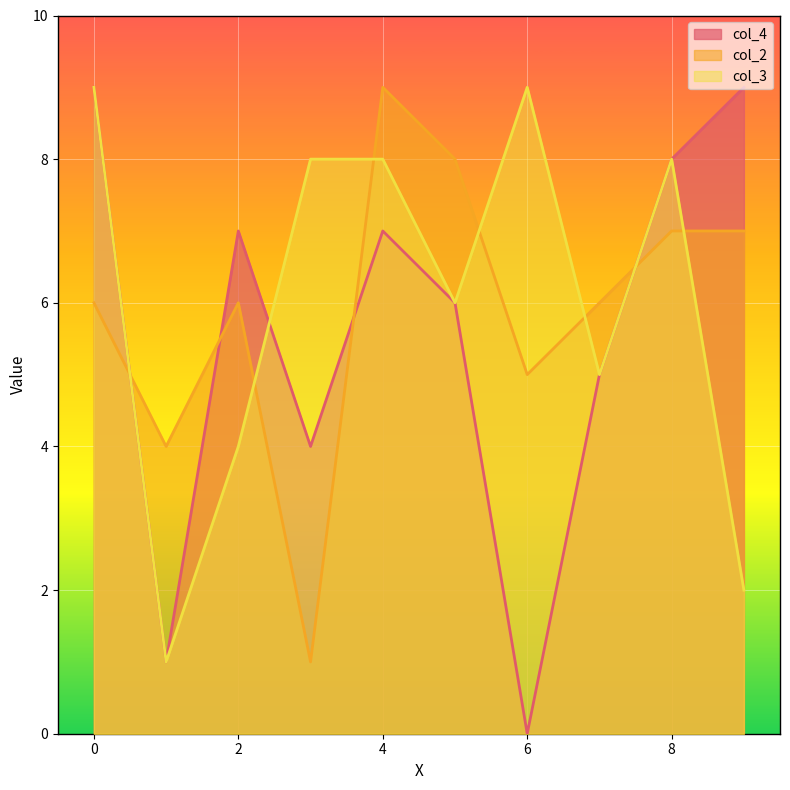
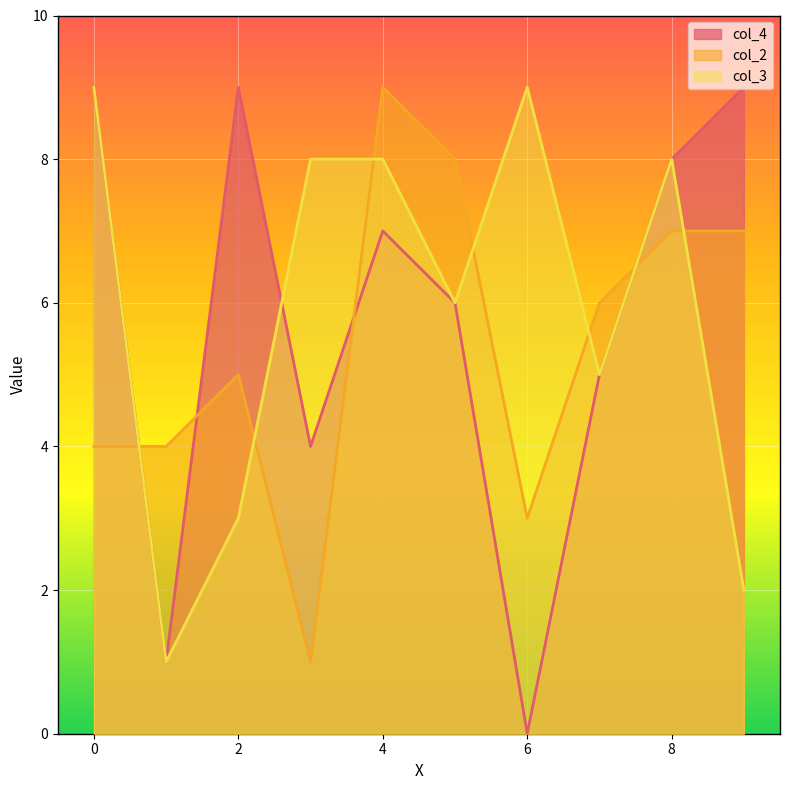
  {
    "col_4": {
-     "2": 7,
+     "2": 9,
      "4": 7,
      "6": 0
    },
    "col_2": {
-     "0": 6,
-     "2": 6,
+     "0": 4,
+     "2": 5,
      "4": 9,
-     "6": 5,
+     "6": 3,
      "8": 7
    },
    "col_3": {
-     "2": 4,
+     "2": 3,
      "4": 8,
      "6": 9
    }
  }
